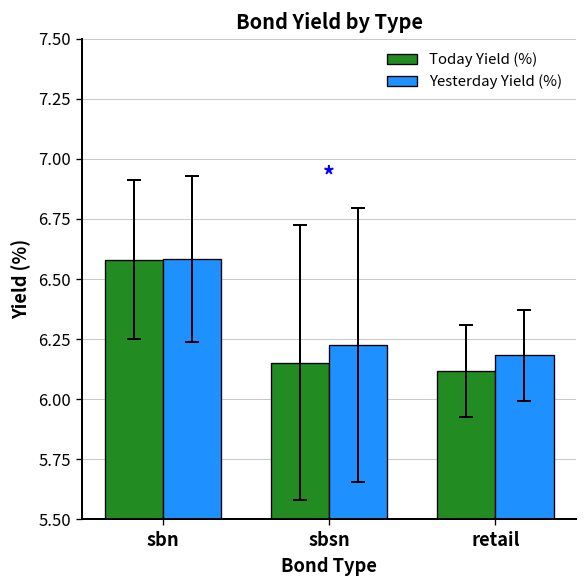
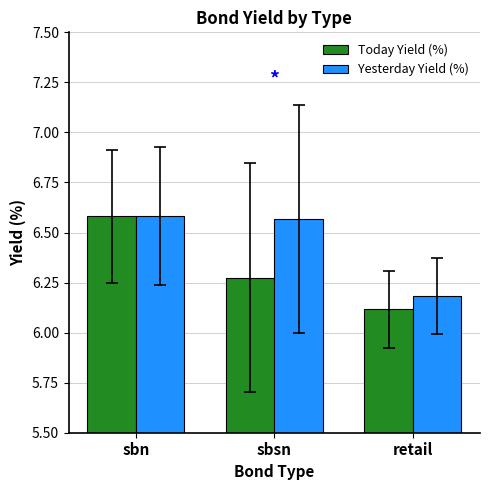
  {
    "Today Yield (%)": {
      "sbn": 6.58,
-     "sbsn": 6.15,
+     "sbsn": 6.27,
      "retail": 6.12
    },
    "Yesterday Yield (%)": {
      "sbn": 6.58,
-     "sbsn": 6.23,
+     "sbsn": 6.57,
      "retail": 6.18
    }
  }
